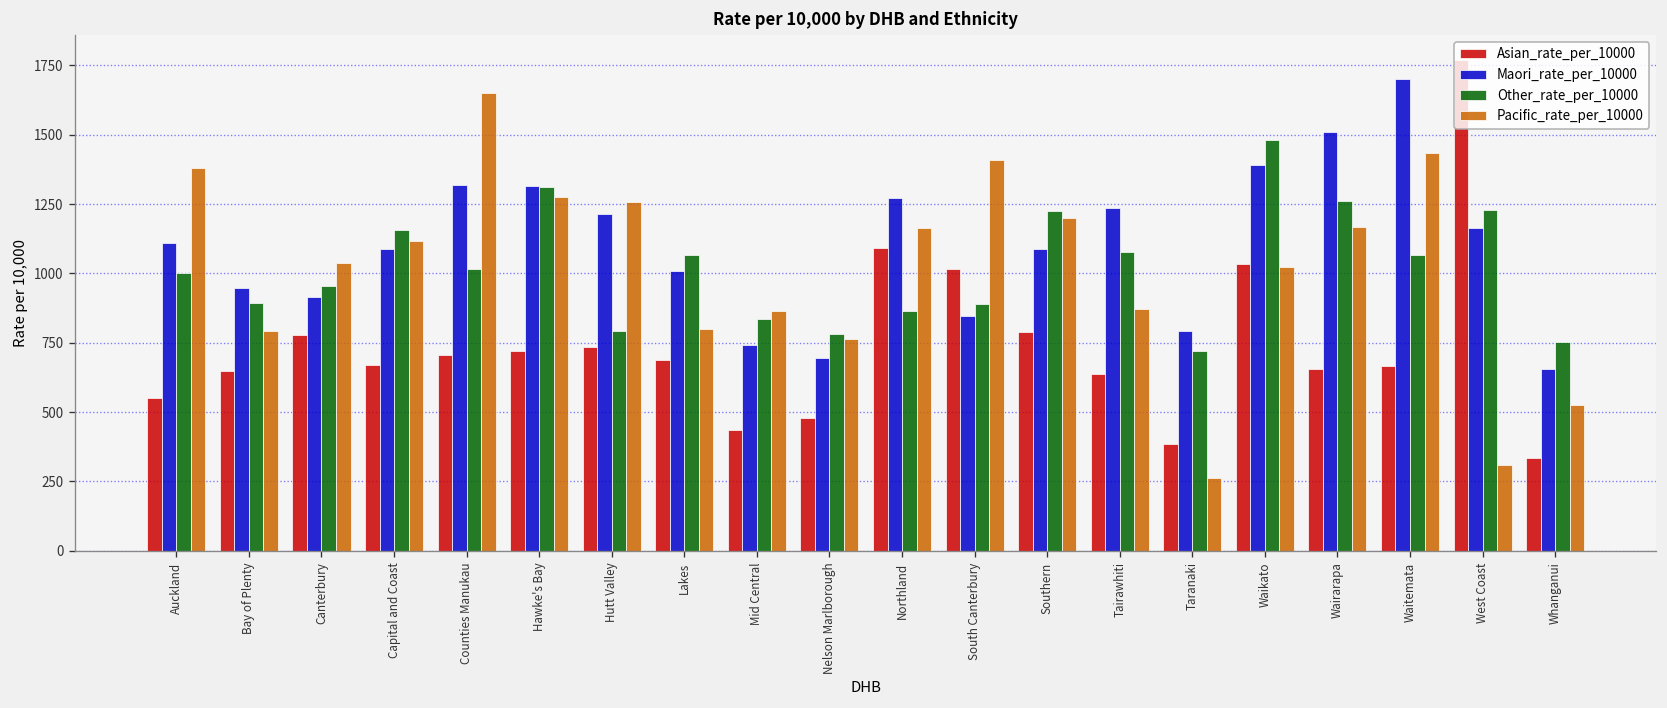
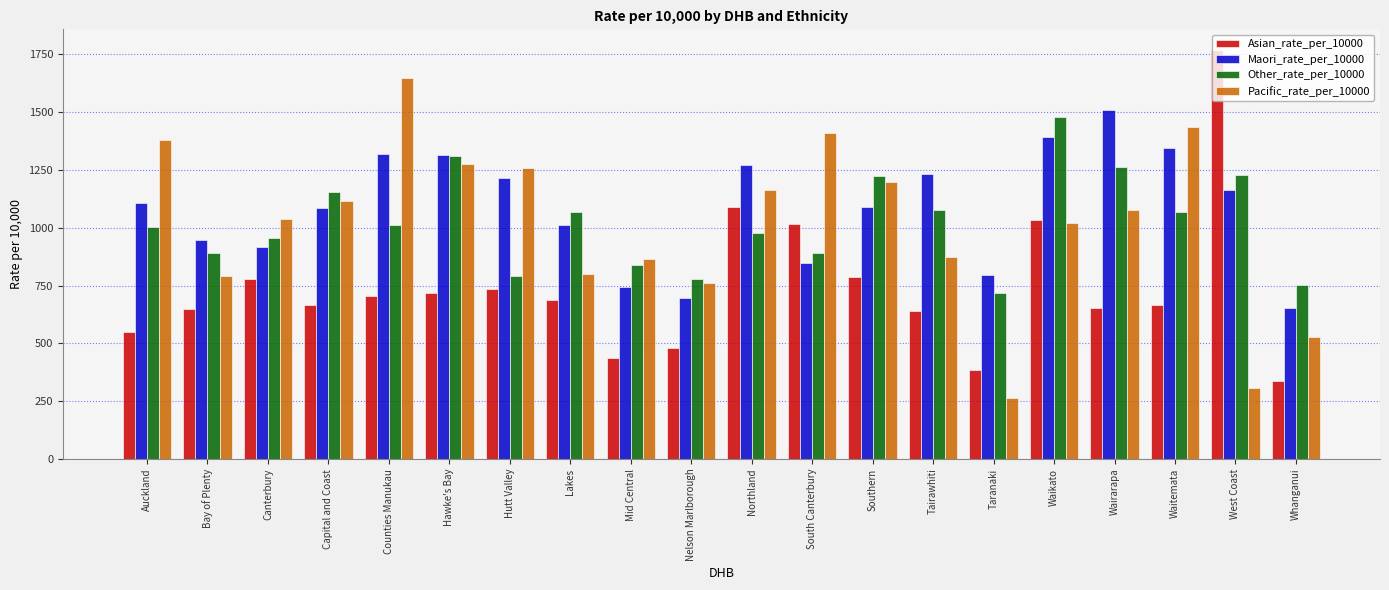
  {
    "Asian_rate_per_10000": {
      "Auckland": 550,
      "Bay of Plenty": 650,
      "Canterbury": 780,
      "Capital and Coast": 670,
      "Counties Manukau": 710,
      "Hawke's Bay": 720,
      "Hutt Valley": 740,
      "Lakes": 690,
      "Mid Central": 440,
      "Nelson Marlborough": 480,
      "Northland": 1090,
      "South Canterbury": 1020,
      "Southern": 790,
      "Tairawhiti": 640,
      "Taranaki": 390,
      "Waikato": 1030,
      "Wairarapa": 650,
      "Waitemata": 670,
      "Whanganui": 340
    },
    "Maori_rate_per_10000": {
      "Auckland": 1110,
      "Bay of Plenty": 950,
      "Canterbury": 920,
      "Capital and Coast": 1090,
      "Counties Manukau": 1320,
      "Hawke's Bay": 1310,
      "Hutt Valley": 1210,
      "Lakes": 1010,
      "Mid Central": 740,
      "Nelson Marlborough": 700,
      "Northland": 1270,
      "South Canterbury": 850,
      "Southern": 1090,
      "Tairawhiti": 1230,
      "Taranaki": 790,
      "Waikato": 1390,
      "Wairarapa": 1510,
-     "Waitemata": 1700,
+     "Waitemata": 1350,
      "West Coast": 1170,
      "Whanganui": 660
    },
    "Other_rate_per_10000": {
      "Auckland": 1000,
      "Bay of Plenty": 890,
      "Canterbury": 960,
      "Capital and Coast": 1160,
      "Counties Manukau": 1010,
      "Hawke's Bay": 1310,
      "Hutt Valley": 790,
      "Lakes": 1070,
      "Mid Central": 840,
      "Nelson Marlborough": 780,
-     "Northland": 860,
+     "Northland": 980,
      "South Canterbury": 890,
      "Southern": 1220,
      "Tairawhiti": 1080,
      "Taranaki": 720,
      "Waikato": 1480,
      "Wairarapa": 1260,
      "Waitemata": 1070,
      "West Coast": 1230,
      "Whanganui": 750
    },
    "Pacific_rate_per_10000": {
      "Auckland": 1380,
      "Bay of Plenty": 790,
      "Canterbury": 1040,
      "Capital and Coast": 1120,
      "Counties Manukau": 1650,
      "Hawke's Bay": 1280,
      "Hutt Valley": 1260,
      "Lakes": 800,
      "Mid Central": 870,
      "Nelson Marlborough": 760,
      "Northland": 1160,
      "South Canterbury": 1410,
      "Southern": 1200,
      "Tairawhiti": 870,
      "Taranaki": 260,
      "Waikato": 1020,
-     "Wairarapa": 1170,
+     "Wairarapa": 1080,
      "Waitemata": 1430,
      "West Coast": 310,
      "Whanganui": 530
    }
  }
